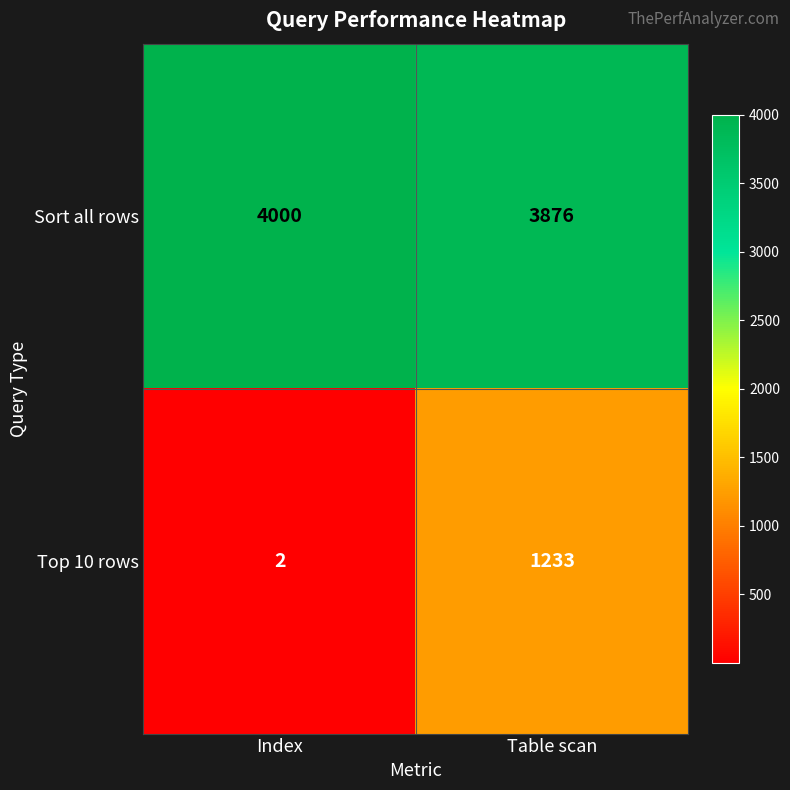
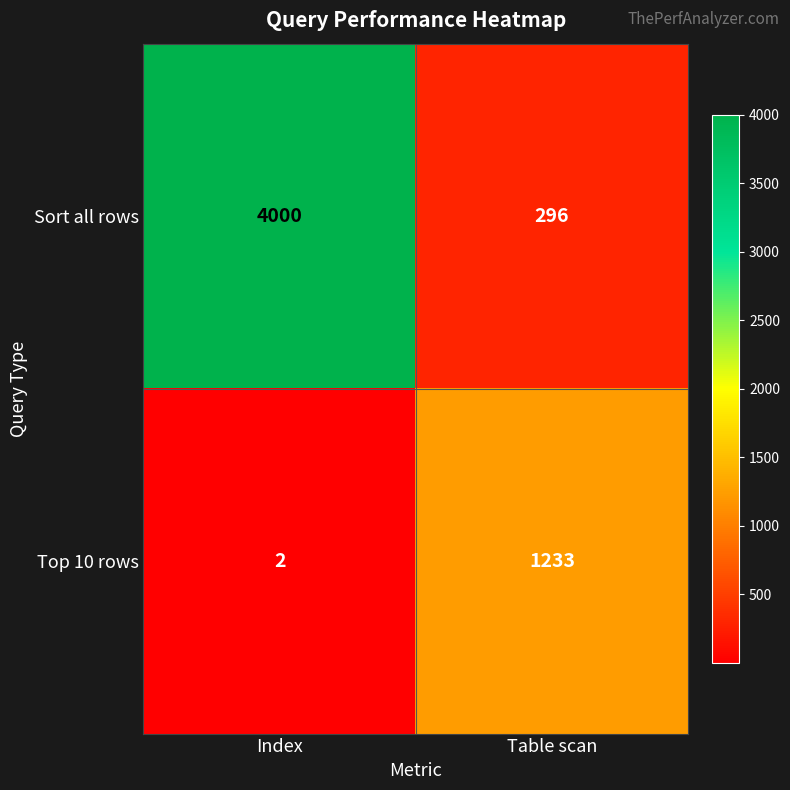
  {
    "Sort all rows": {
      "Index": 4000,
-     "Table scan": 3876
+     "Table scan": 296
    },
    "Top 10 rows": {
      "Index": 2,
      "Table scan": 1233
    }
  }
